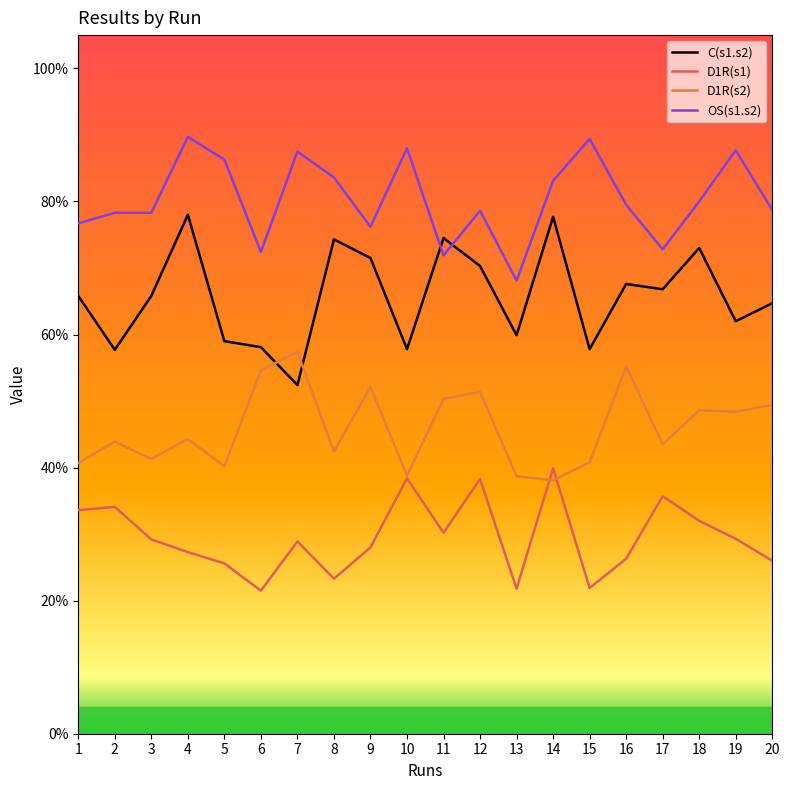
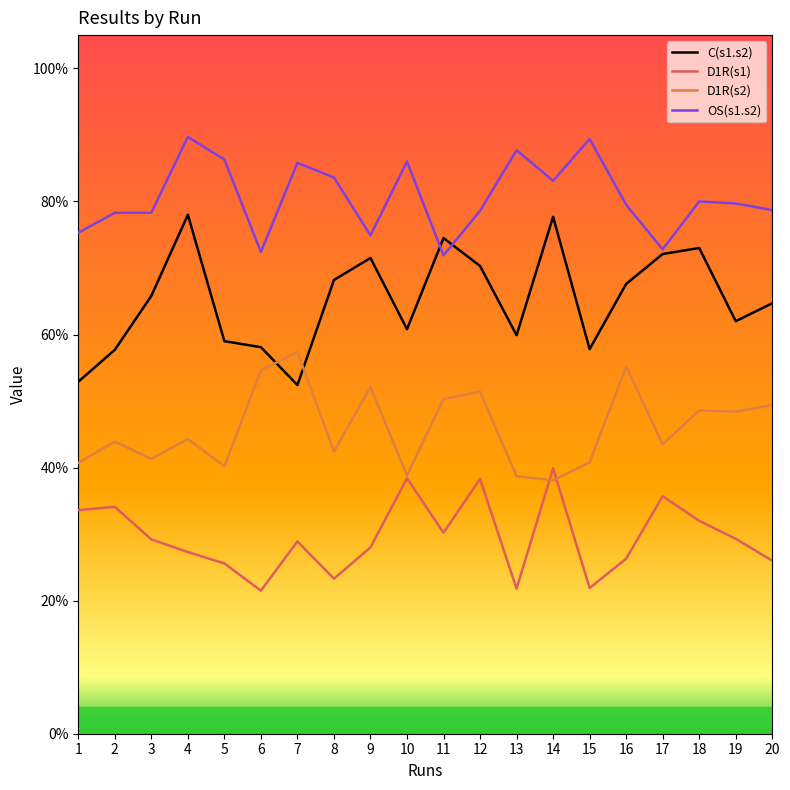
  {
    "C(s1.s2)": {
-     "1": "66%",
+     "1": "53%",
      "2": "58%",
      "3": "66%",
      "4": "78%",
      "5": "59%",
      "6": "58%",
      "7": "52%",
-     "8": "74%",
+     "8": "68%",
      "9": "72%",
-     "10": "58%",
+     "10": "61%",
      "11": "75%",
      "12": "70%",
      "13": "60%",
      "14": "78%",
      "15": "58%",
      "16": "68%",
-     "17": "67%",
+     "17": "72%",
      "18": "73%",
      "19": "62%",
      "20": "65%"
    },
    "OS(s1.s2)": {
-     "1": "77%",
+     "1": "75%",
      "2": "78%",
      "3": "78%",
      "4": "90%",
      "5": "86%",
      "6": "72%",
-     "7": "88%",
+     "7": "86%",
      "8": "84%",
-     "9": "76%",
-     "10": "88%",
+     "9": "75%",
+     "10": "86%",
      "11": "72%",
      "12": "79%",
-     "13": "68%",
+     "13": "88%",
      "14": "83%",
      "15": "89%",
      "16": "80%",
      "17": "73%",
      "18": "80%",
-     "19": "88%",
+     "19": "80%",
      "20": "79%"
    }
  }
